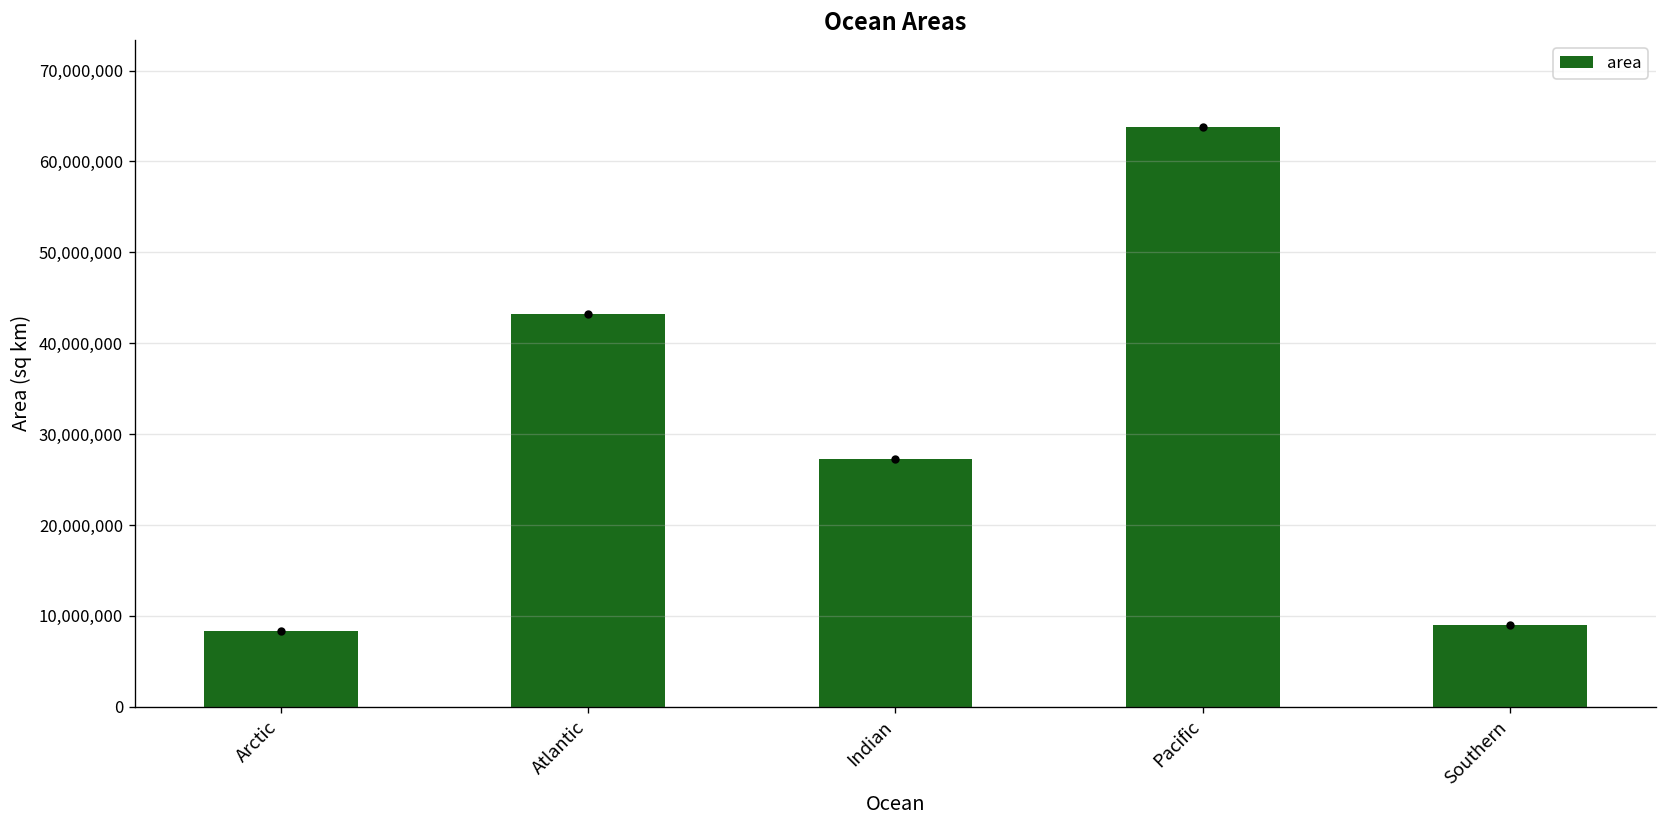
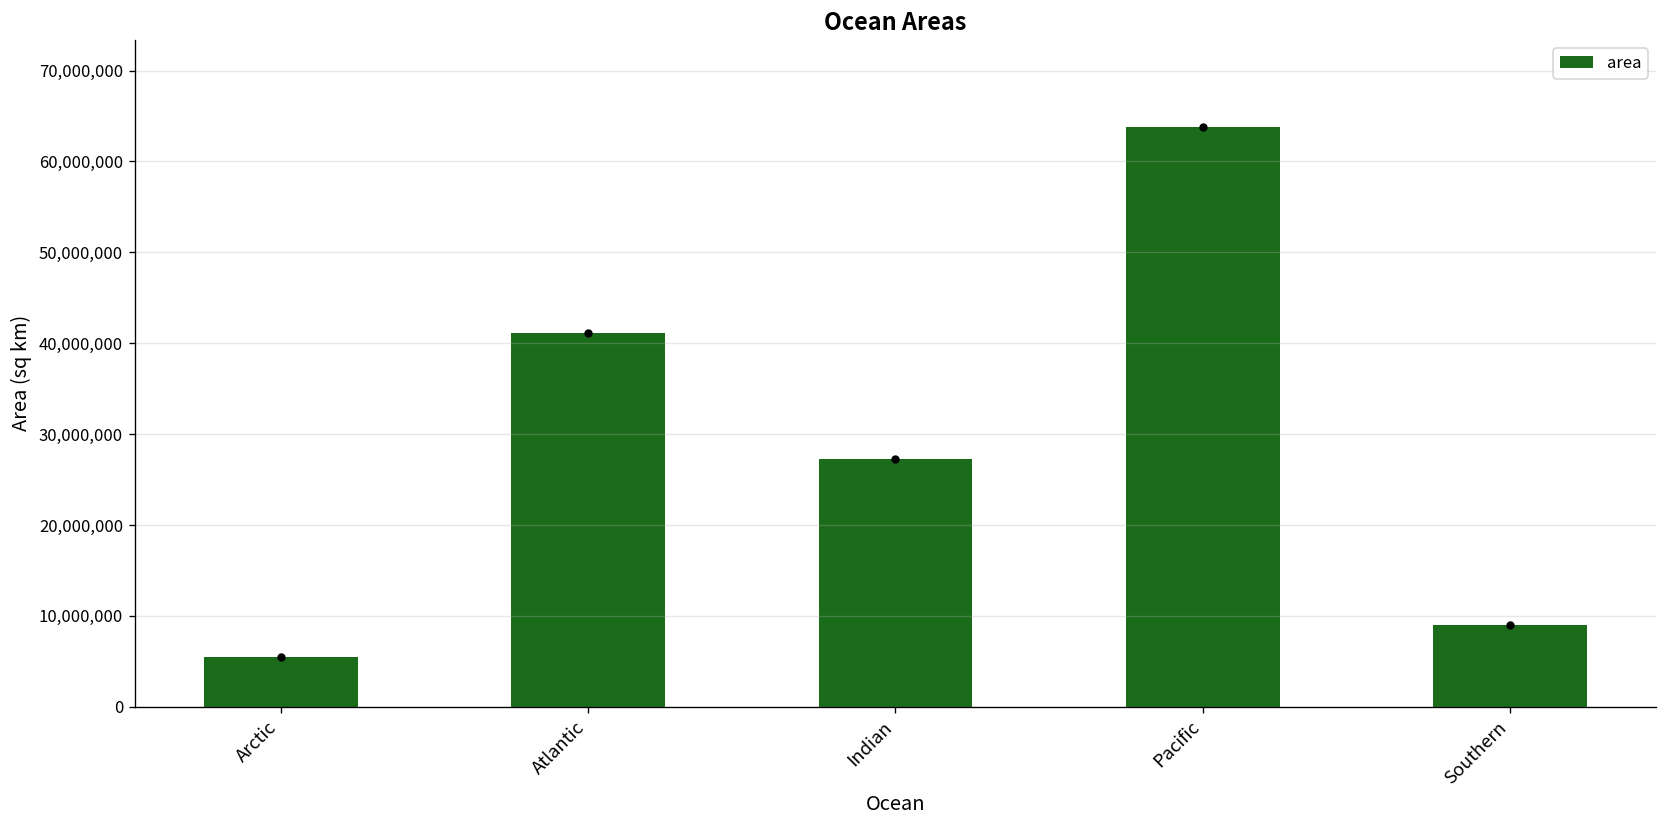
  {
    "area": {
-     "Arctic": "8,000,000",
-     "Atlantic": "43,000,000",
+     "Arctic": "5,000,000",
+     "Atlantic": "41,000,000",
      "Indian": "27,000,000",
      "Pacific": "64,000,000",
      "Southern": "9,000,000"
    }
  }
